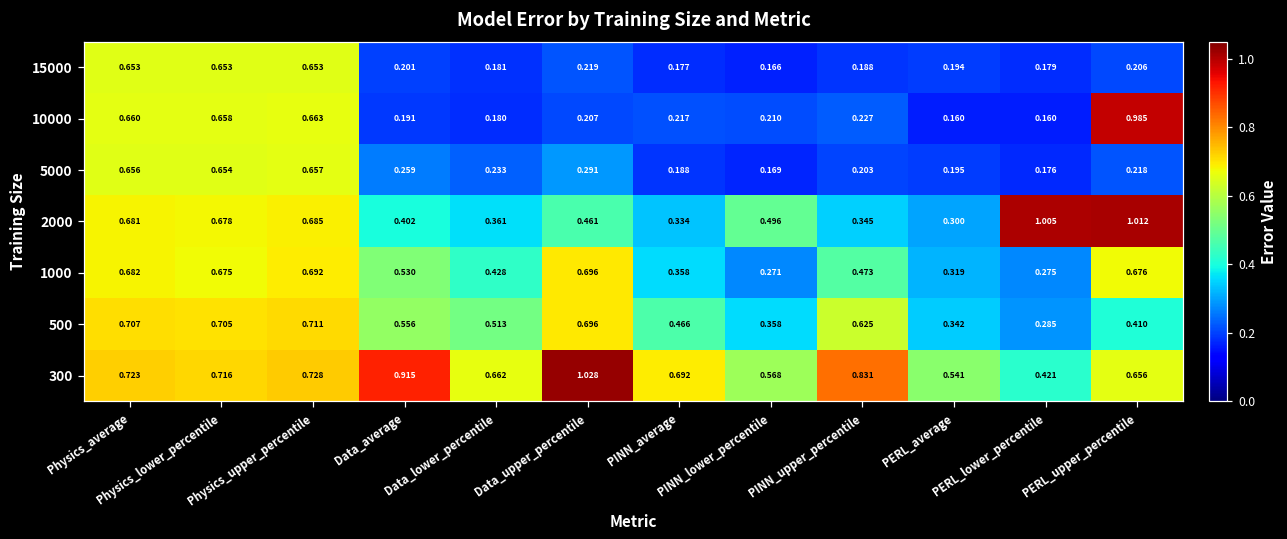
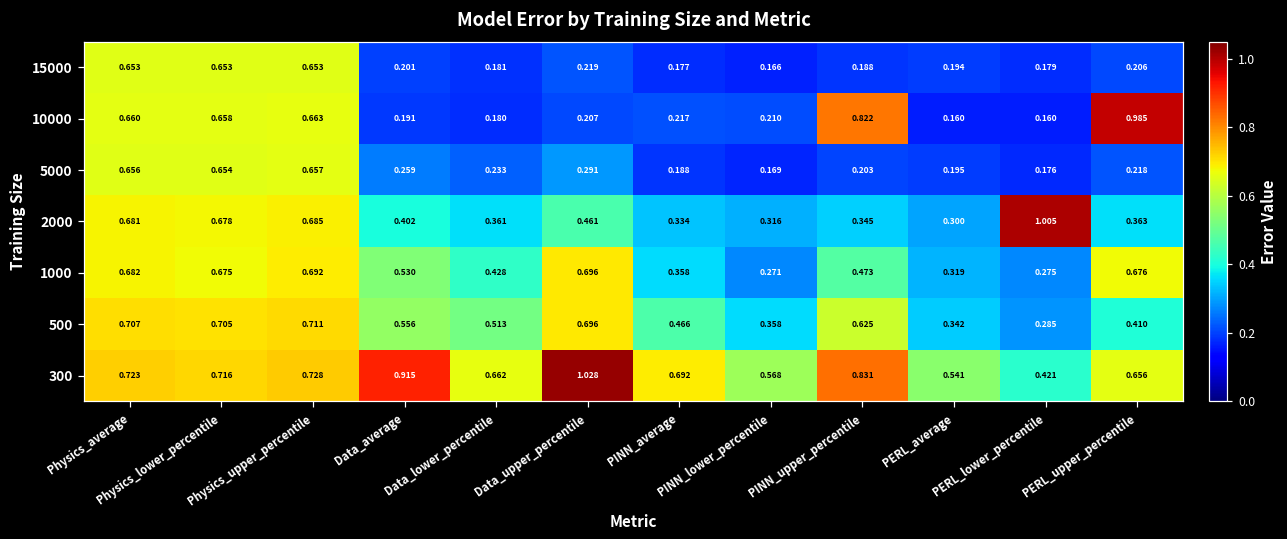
  {
    "15000": {
      "Physics_average": 0.653,
      "Physics_lower_percentile": 0.653,
      "Physics_upper_percentile": 0.653,
      "Data_average": 0.201,
      "Data_lower_percentile": 0.181,
      "Data_upper_percentile": 0.219,
      "PINN_average": 0.177,
      "PINN_lower_percentile": 0.166,
      "PINN_upper_percentile": 0.188,
      "PERL_average": 0.194,
      "PERL_lower_percentile": 0.179,
      "PERL_upper_percentile": 0.206
    },
    "10000": {
      "Physics_average": 0.660,
      "Physics_lower_percentile": 0.658,
      "Physics_upper_percentile": 0.663,
      "Data_average": 0.191,
      "Data_lower_percentile": 0.180,
      "Data_upper_percentile": 0.207,
      "PINN_average": 0.217,
      "PINN_lower_percentile": 0.210,
-     "PINN_upper_percentile": 0.227,
+     "PINN_upper_percentile": 0.822,
      "PERL_average": 0.160,
      "PERL_lower_percentile": 0.160,
      "PERL_upper_percentile": 0.985
    },
    "5000": {
      "Physics_average": 0.656,
      "Physics_lower_percentile": 0.654,
      "Physics_upper_percentile": 0.657,
      "Data_average": 0.259,
      "Data_lower_percentile": 0.233,
      "Data_upper_percentile": 0.291,
      "PINN_average": 0.188,
      "PINN_lower_percentile": 0.169,
      "PINN_upper_percentile": 0.203,
      "PERL_average": 0.195,
      "PERL_lower_percentile": 0.176,
      "PERL_upper_percentile": 0.218
    },
    "2000": {
      "Physics_average": 0.681,
      "Physics_lower_percentile": 0.678,
      "Physics_upper_percentile": 0.685,
      "Data_average": 0.402,
      "Data_lower_percentile": 0.361,
      "Data_upper_percentile": 0.461,
      "PINN_average": 0.334,
-     "PINN_lower_percentile": 0.496,
+     "PINN_lower_percentile": 0.316,
      "PINN_upper_percentile": 0.345,
      "PERL_average": 0.300,
      "PERL_lower_percentile": 1.005,
-     "PERL_upper_percentile": 1.012
+     "PERL_upper_percentile": 0.363
    },
    "1000": {
      "Physics_average": 0.682,
      "Physics_lower_percentile": 0.675,
      "Physics_upper_percentile": 0.692,
      "Data_average": 0.530,
      "Data_lower_percentile": 0.428,
      "Data_upper_percentile": 0.696,
      "PINN_average": 0.358,
      "PINN_lower_percentile": 0.271,
      "PINN_upper_percentile": 0.473,
      "PERL_average": 0.319,
      "PERL_lower_percentile": 0.275,
      "PERL_upper_percentile": 0.676
    },
    "500": {
      "Physics_average": 0.707,
      "Physics_lower_percentile": 0.705,
      "Physics_upper_percentile": 0.711,
      "Data_average": 0.556,
      "Data_lower_percentile": 0.513,
      "Data_upper_percentile": 0.696,
      "PINN_average": 0.466,
      "PINN_lower_percentile": 0.358,
      "PINN_upper_percentile": 0.625,
      "PERL_average": 0.342,
      "PERL_lower_percentile": 0.285,
      "PERL_upper_percentile": 0.410
    },
    "300": {
      "Physics_average": 0.723,
      "Physics_lower_percentile": 0.716,
      "Physics_upper_percentile": 0.728,
      "Data_average": 0.915,
      "Data_lower_percentile": 0.662,
      "Data_upper_percentile": 1.028,
      "PINN_average": 0.692,
      "PINN_lower_percentile": 0.568,
      "PINN_upper_percentile": 0.831,
      "PERL_average": 0.541,
      "PERL_lower_percentile": 0.421,
      "PERL_upper_percentile": 0.656
    }
  }
